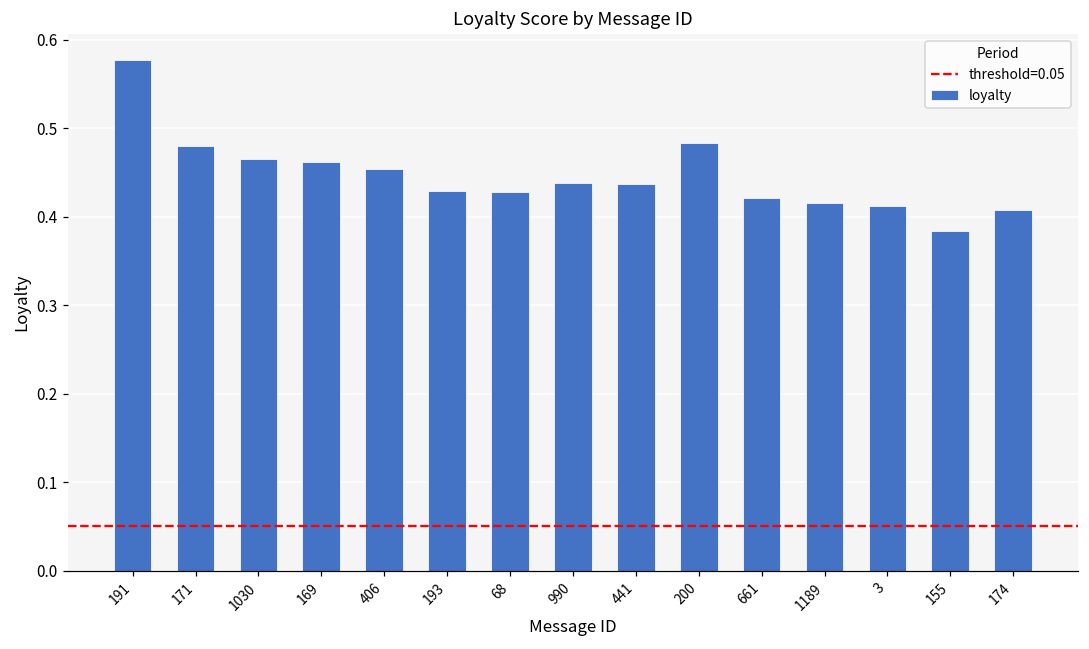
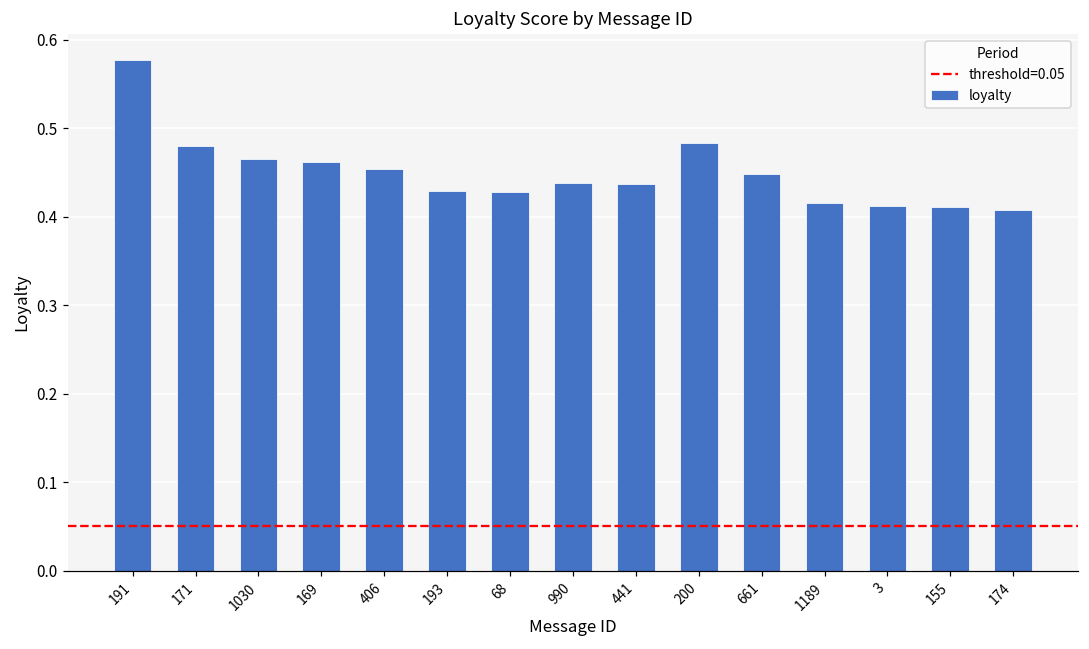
  {
    "191": 0.58,
    "171": 0.48,
    "1030": 0.46,
    "169": 0.46,
    "406": 0.45,
    "193": 0.43,
    "68": 0.43,
    "990": 0.44,
    "441": 0.44,
    "200": 0.48,
-   "661": 0.42,
+   "661": 0.45,
    "1189": 0.42,
    "3": 0.41,
-   "155": 0.38,
+   "155": 0.41,
    "174": 0.41
  }
